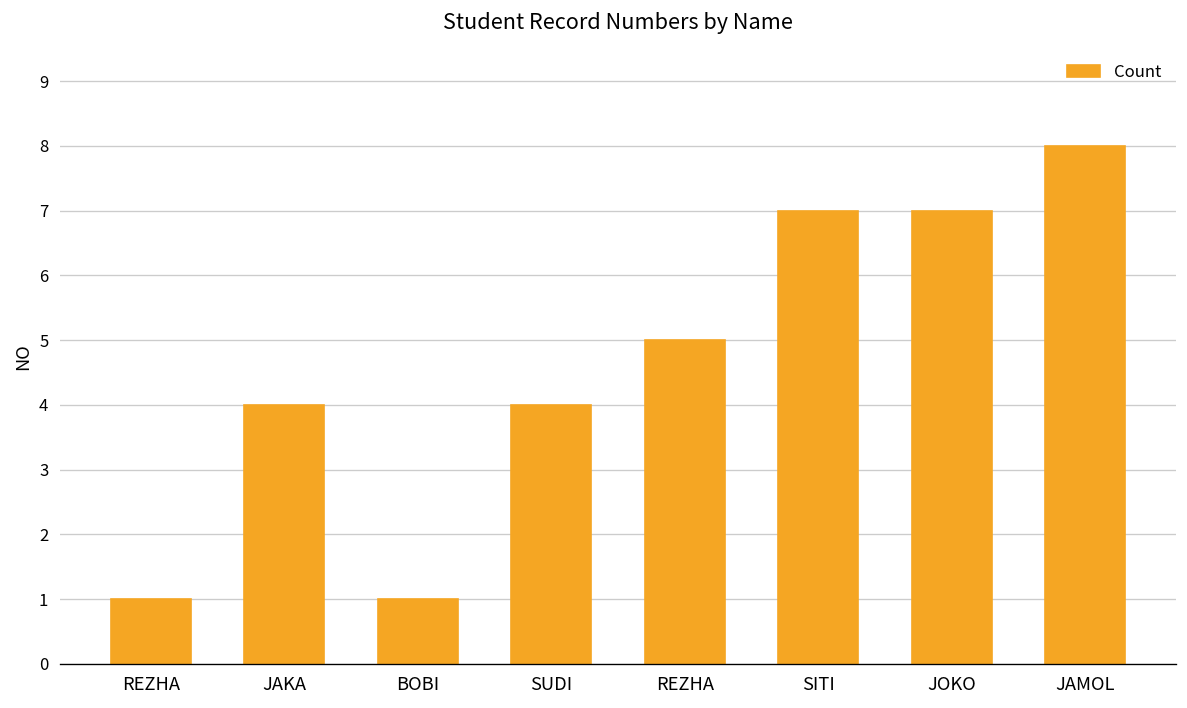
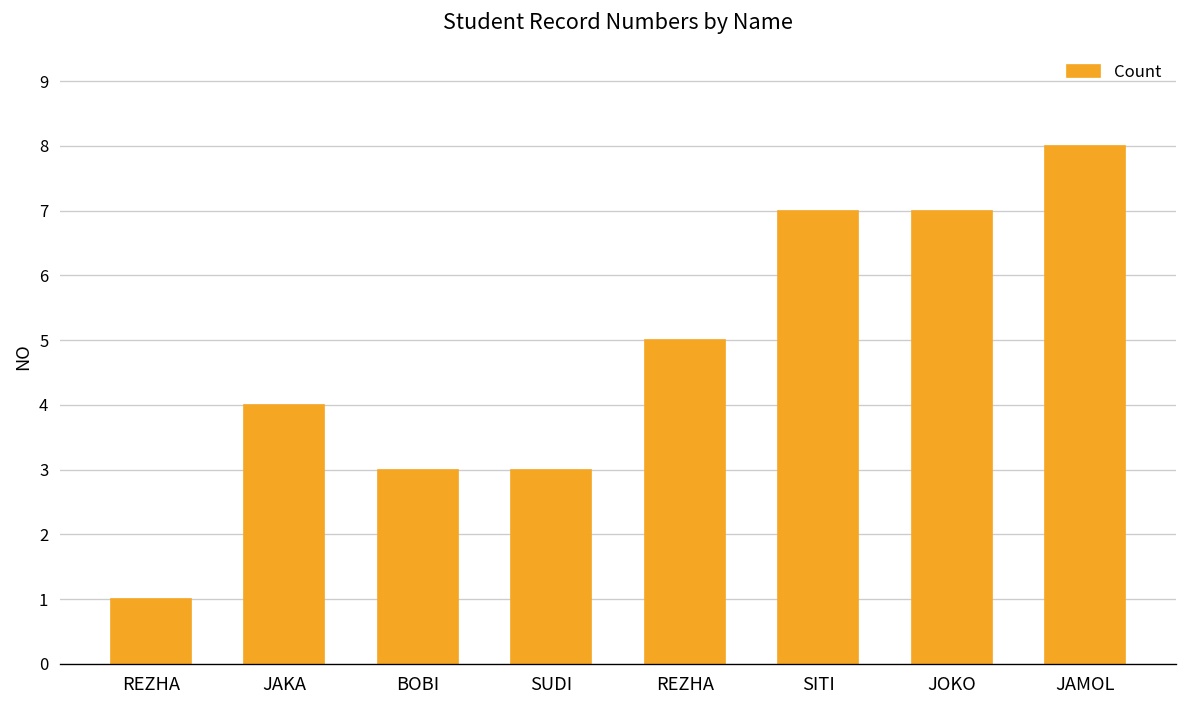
  {
    "JAKA": 4,
-   "BOBI": 1,
-   "SUDI": 4,
+   "BOBI": 3,
+   "SUDI": 3,
    "SITI": 7,
    "JOKO": 7,
    "JAMOL": 8
  }
